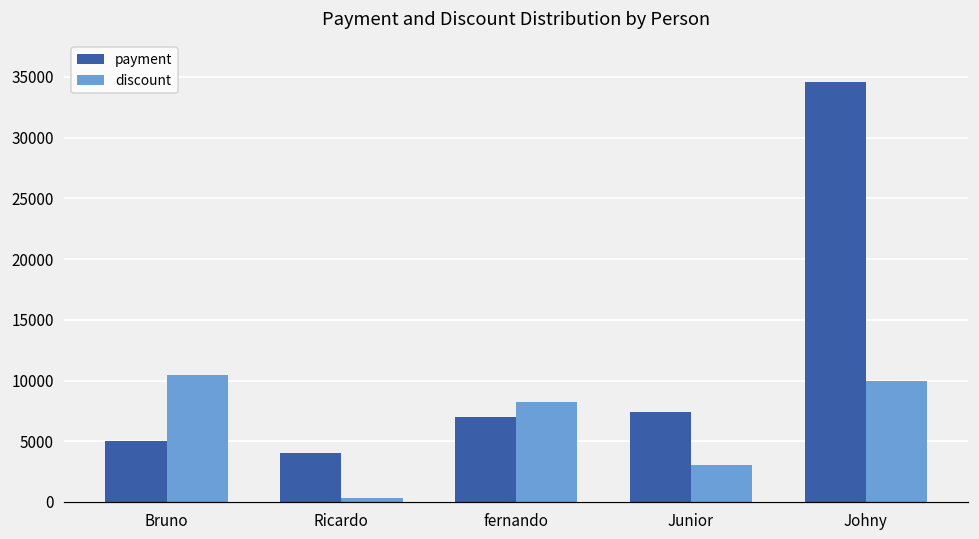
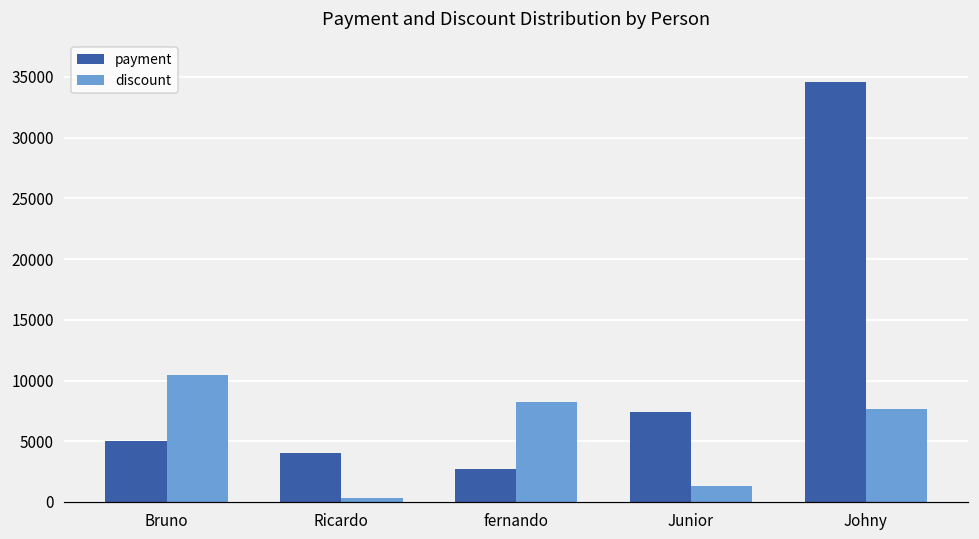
  {
    "payment": {
      "Bruno": 5000,
      "Ricardo": 4000,
-     "fernando": 7000,
+     "fernando": 2700,
      "Junior": 7400,
      "Johny": 34600
    },
    "discount": {
      "Bruno": 10400,
      "Ricardo": 300,
      "fernando": 8300,
-     "Junior": 3000,
-     "Johny": 10000
+     "Junior": 1300,
+     "Johny": 7700
    }
  }
